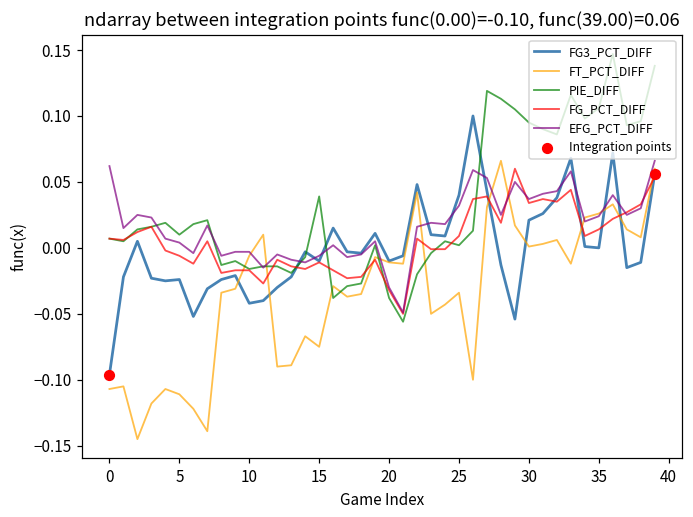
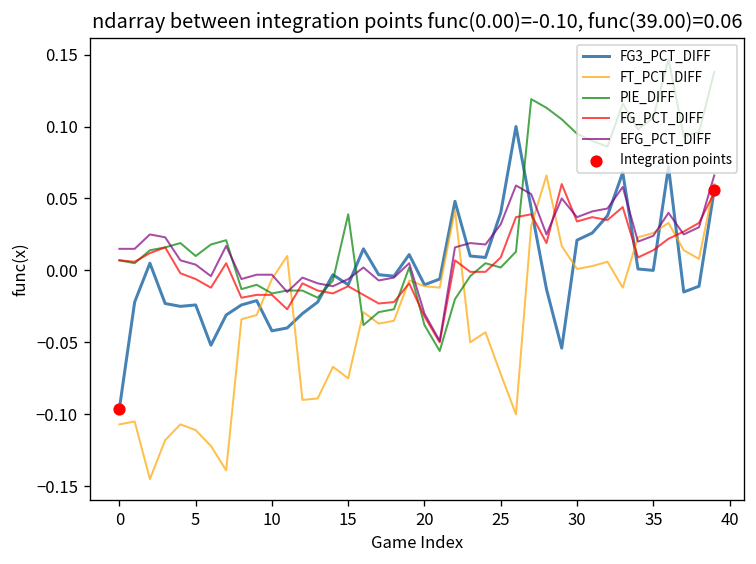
  {
    "FG3_PCT_DIFF": {
      "5": -0.024,
      "10": -0.042,
      "25": 0.040,
      "30": 0.021,
      "35": 0.000
    },
    "FT_PCT_DIFF": {
      "0": -0.107,
      "5": -0.111,
      "10": -0.006,
      "15": -0.075,
-     "25": -0.034,
+     "25": -0.072,
      "30": 0.001
    },
    "PIE_DIFF": {
      "5": 0.010,
      "15": 0.039,
      "20": -0.038,
      "25": 0.002
    },
    "EFG_PCT_DIFF": {
-     "0": 0.062,
+     "0": 0.015,
      "5": 0.004,
      "10": -0.003,
      "15": -0.006,
      "25": 0.032,
      "30": 0.037
    }
  }
